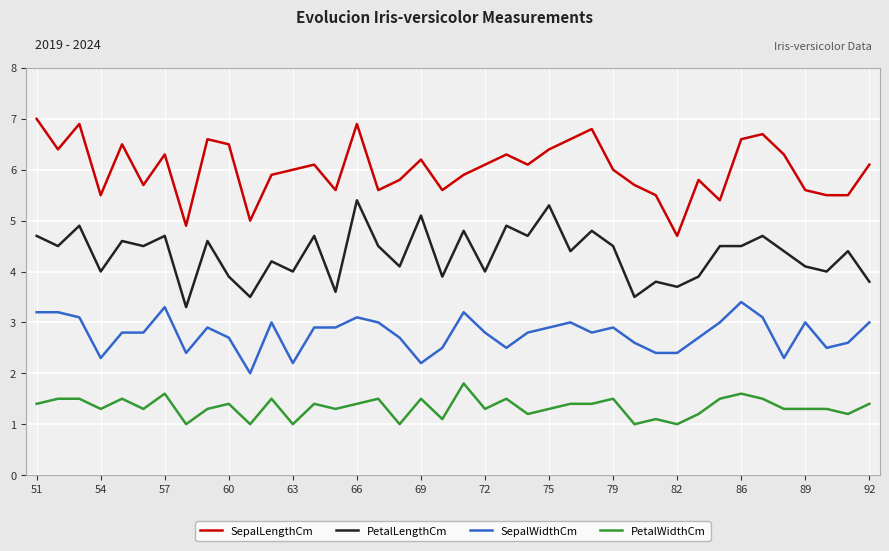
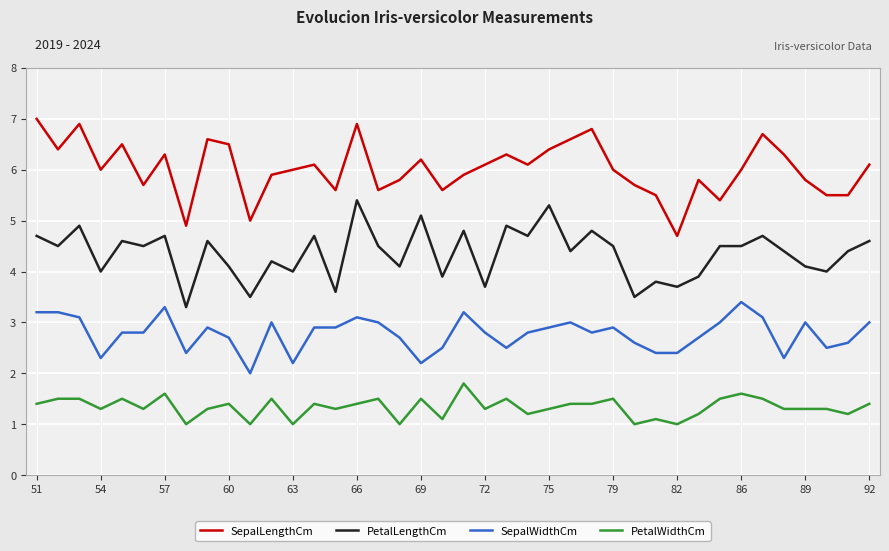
  {
    "SepalLengthCm": {
      "51": 7.0,
-     "54": 5.5,
+     "54": 6.0,
      "57": 6.3,
      "60": 6.5,
      "63": 6.0,
      "66": 6.9,
      "69": 6.2,
      "72": 6.1,
      "75": 6.4,
      "79": 6.0,
      "82": 4.7,
-     "86": 6.6,
-     "89": 5.6,
+     "86": 6.0,
+     "89": 5.8,
      "92": 6.1
    },
    "PetalLengthCm": {
      "51": 4.7,
      "54": 4.0,
      "57": 4.7,
-     "60": 3.9,
+     "60": 4.1,
      "63": 4.0,
      "66": 5.4,
      "69": 5.1,
-     "72": 4.0,
+     "72": 3.7,
      "75": 5.3,
      "79": 4.5,
      "82": 3.7,
      "86": 4.5,
      "89": 4.1,
-     "92": 3.8
+     "92": 4.6
    },
    "SepalWidthCm": {
      "51": 3.2,
      "54": 2.3,
      "57": 3.3,
      "60": 2.7,
      "63": 2.2,
      "66": 3.1,
      "69": 2.2,
      "72": 2.8,
      "75": 2.9,
      "79": 2.9,
      "82": 2.4,
      "86": 3.4,
      "89": 3.0,
      "92": 3.0
    },
    "PetalWidthCm": {
      "51": 1.4,
      "54": 1.3,
      "57": 1.6,
      "60": 1.4,
      "63": 1.0,
      "66": 1.4,
      "69": 1.5,
      "72": 1.3,
      "75": 1.3,
      "79": 1.5,
      "82": 1.0,
      "86": 1.6,
      "89": 1.3,
      "92": 1.4
    }
  }
